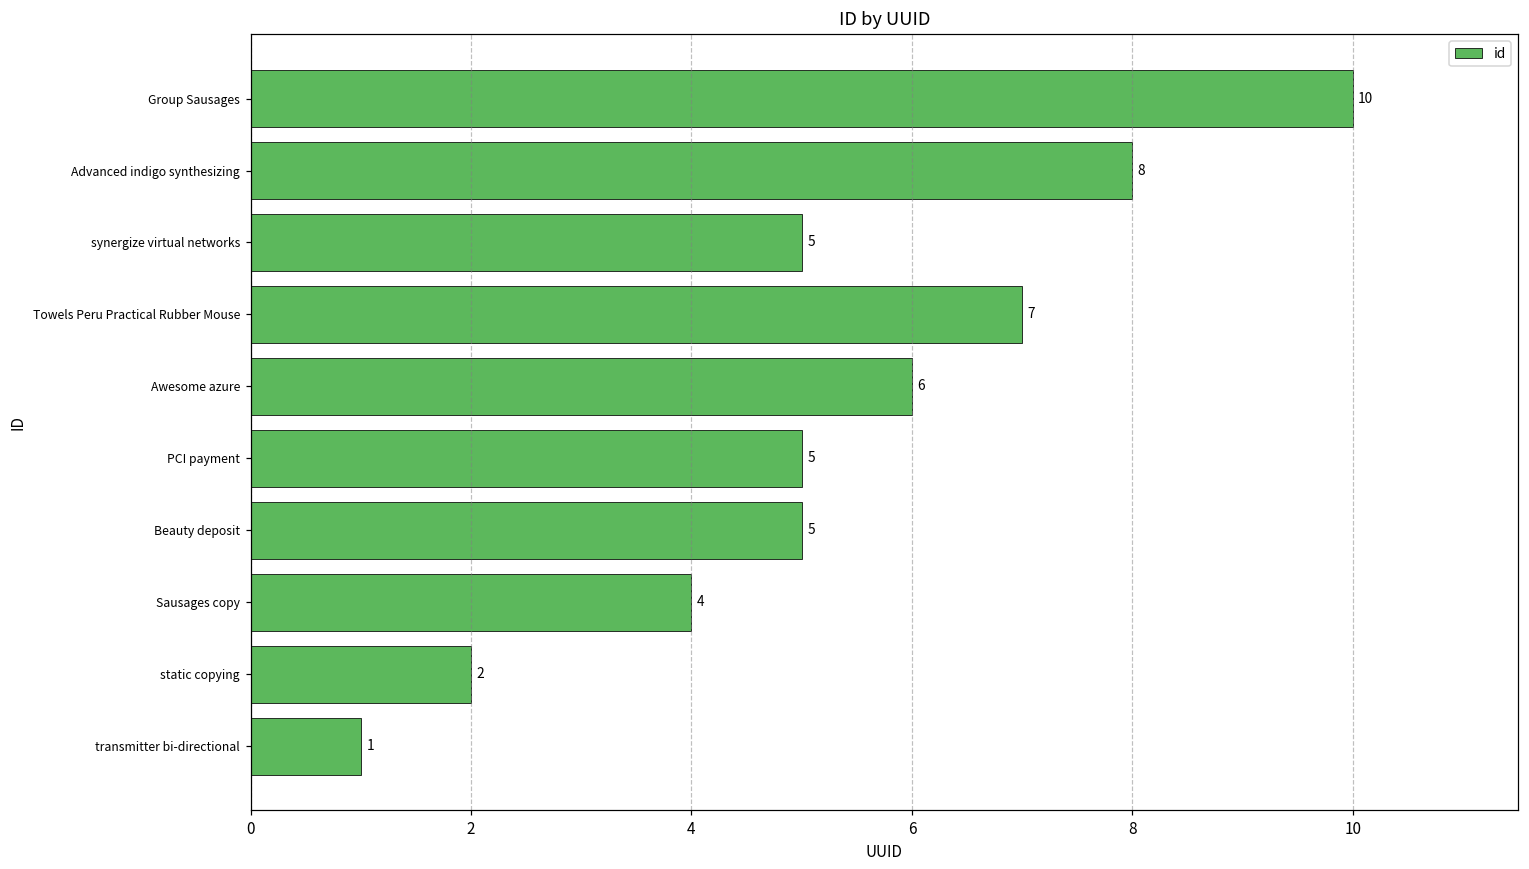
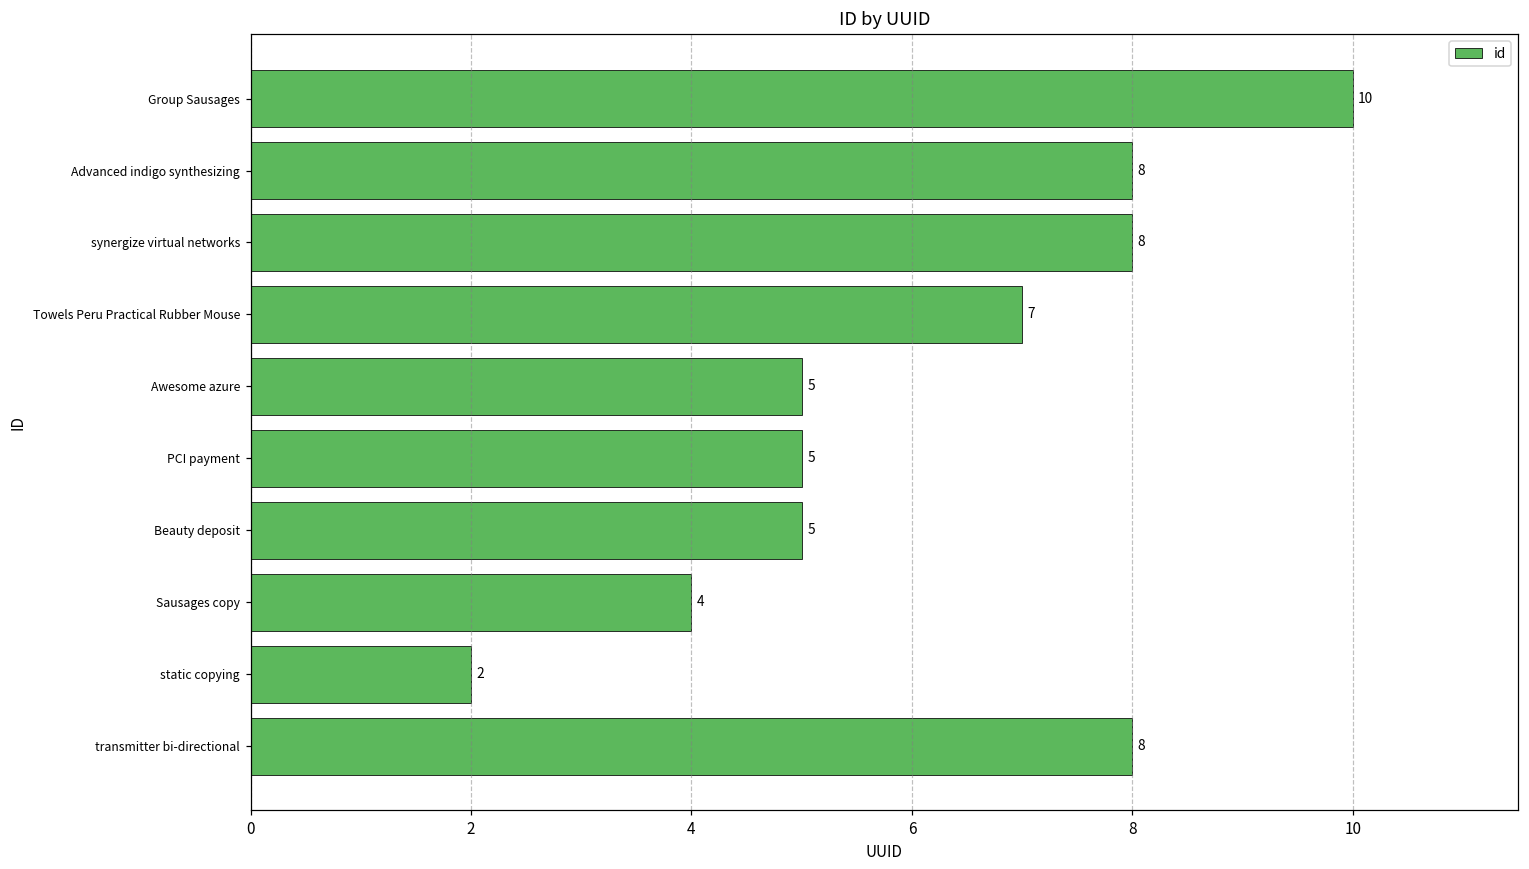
  {
    "Group Sausages": 10,
    "Advanced indigo synthesizing": 8,
-   "synergize virtual networks": 5,
+   "synergize virtual networks": 8,
    "Towels Peru Practical Rubber Mouse": 7,
-   "Awesome azure": 6,
+   "Awesome azure": 5,
    "PCI payment": 5,
    "Beauty deposit": 5,
    "Sausages copy": 4,
    "static copying": 2,
-   "transmitter bi-directional": 1
+   "transmitter bi-directional": 8
  }
